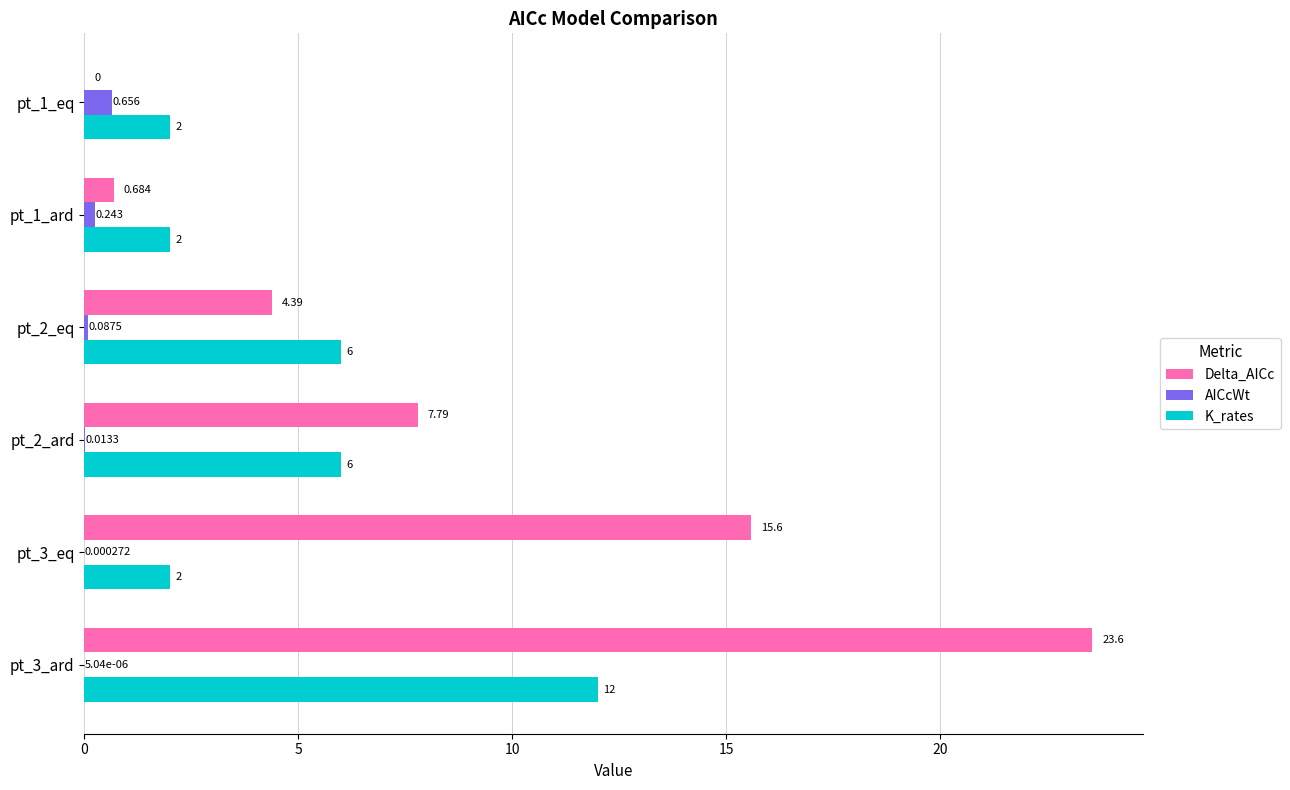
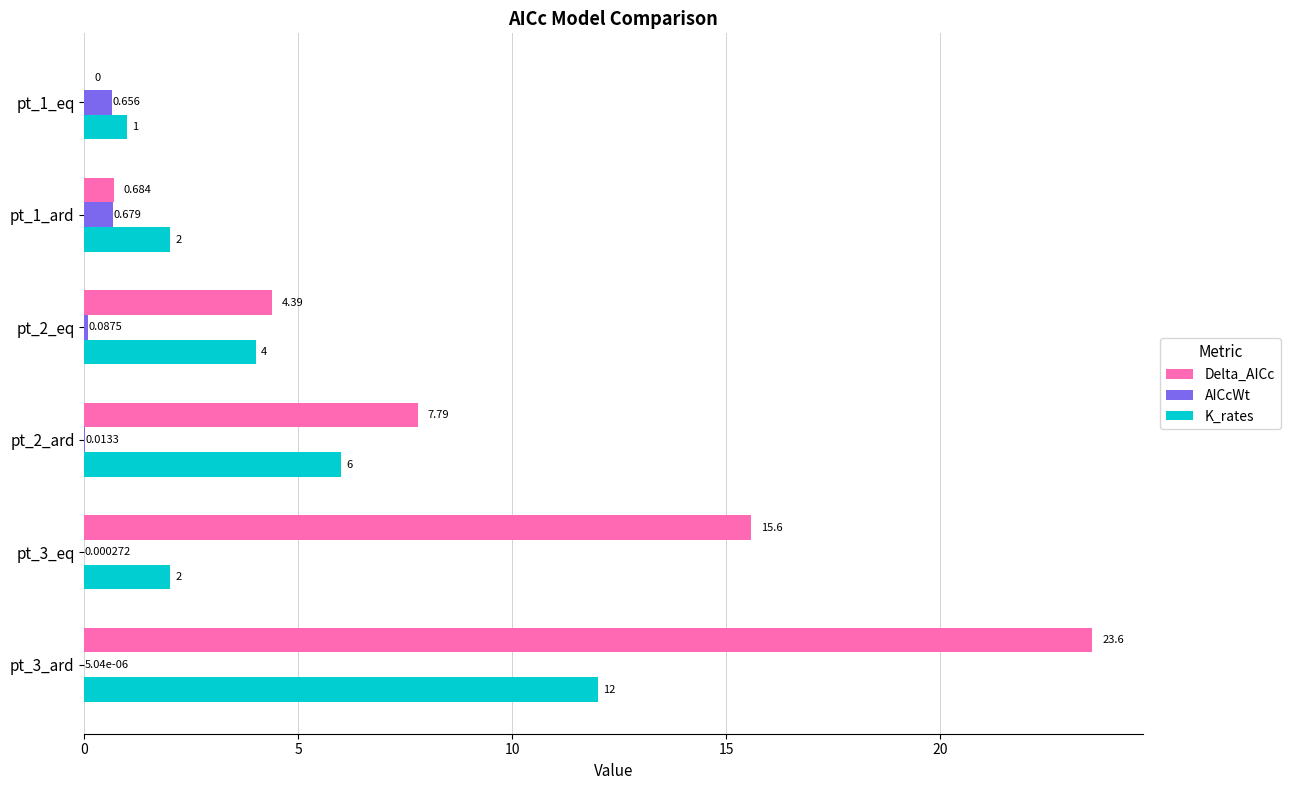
  {
    "Delta_AICc": {
      "pt_1_eq": "0",
      "pt_1_ard": "0.684",
      "pt_2_eq": "4.39",
      "pt_2_ard": "7.79",
      "pt_3_eq": "15.6",
      "pt_3_ard": "23.6"
    },
    "AICcWt": {
      "pt_1_eq": "0.656",
-     "pt_1_ard": "0.243",
+     "pt_1_ard": "0.679",
      "pt_2_eq": "0.0875",
      "pt_2_ard": "0.0133",
      "pt_3_eq": "0.000272",
      "pt_3_ard": "5.04e-06"
    },
    "K_rates": {
-     "pt_1_eq": "2",
+     "pt_1_eq": "1",
      "pt_1_ard": "2",
-     "pt_2_eq": "6",
+     "pt_2_eq": "4",
      "pt_2_ard": "6",
      "pt_3_eq": "2",
      "pt_3_ard": "12"
    }
  }
